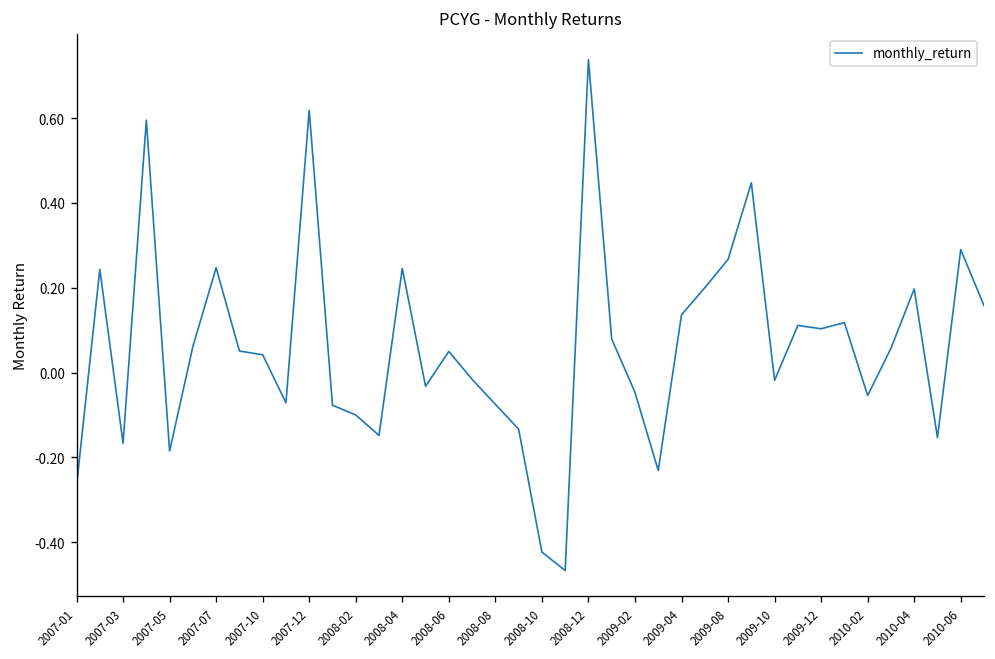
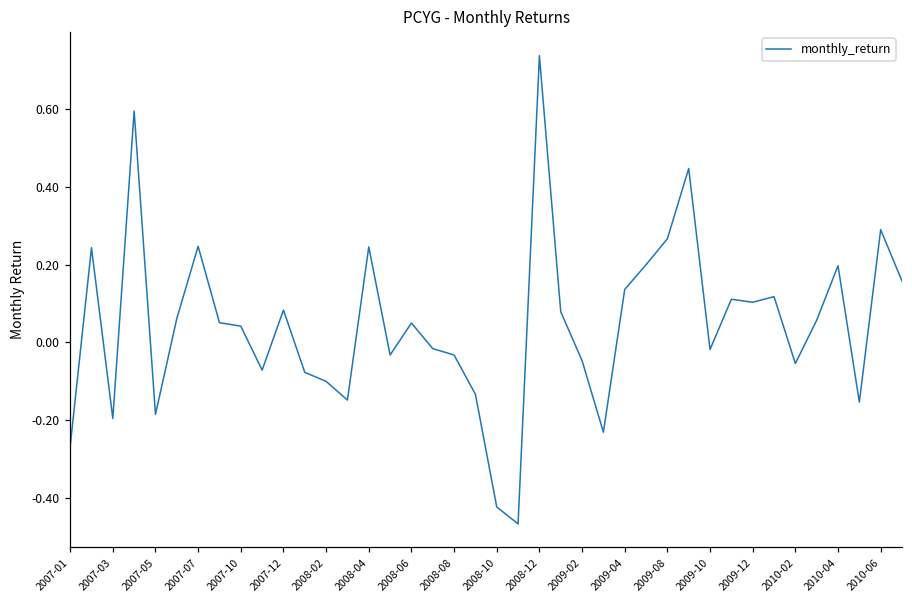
  {
    "2007-01": -0.27,
-   "2007-03": -0.17,
+   "2007-03": -0.20,
    "2007-05": -0.18,
    "2007-07": 0.25,
    "2007-10": 0.04,
-   "2007-12": 0.62,
+   "2007-12": 0.08,
    "2008-02": -0.10,
    "2008-04": 0.25,
    "2008-06": 0.05,
-   "2008-08": -0.07,
+   "2008-08": -0.03,
    "2008-10": -0.42,
    "2008-12": 0.74,
    "2009-02": -0.05,
    "2009-04": 0.14,
    "2009-08": 0.27,
    "2009-10": -0.02,
    "2009-12": 0.10,
    "2010-02": -0.05,
    "2010-04": 0.20,
    "2010-06": 0.29
  }
